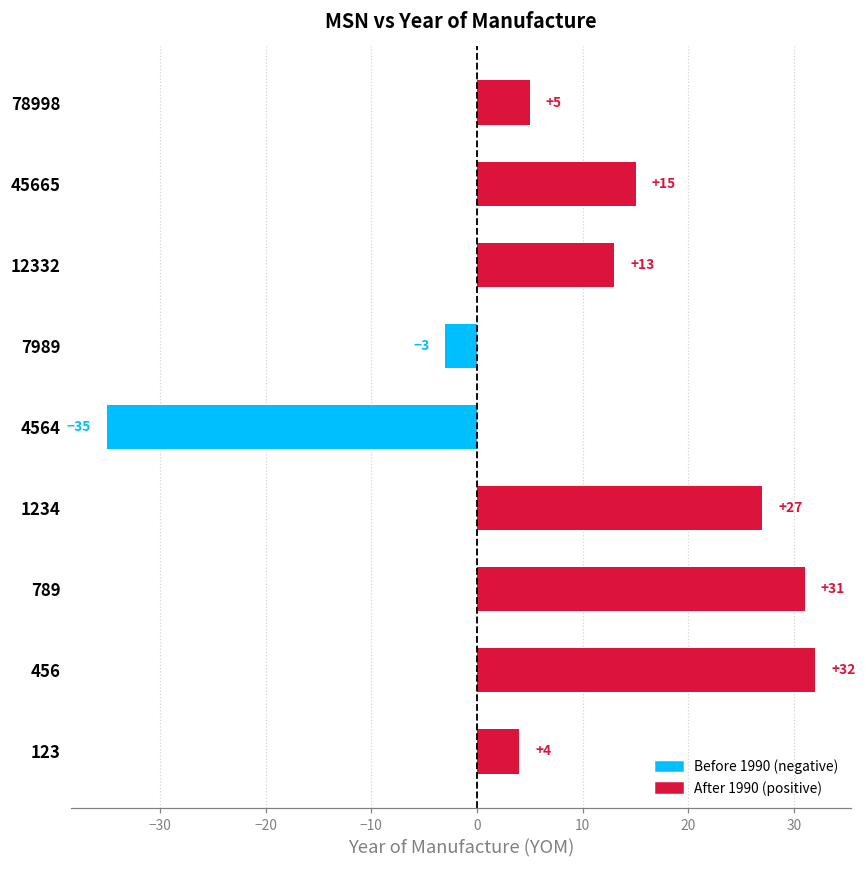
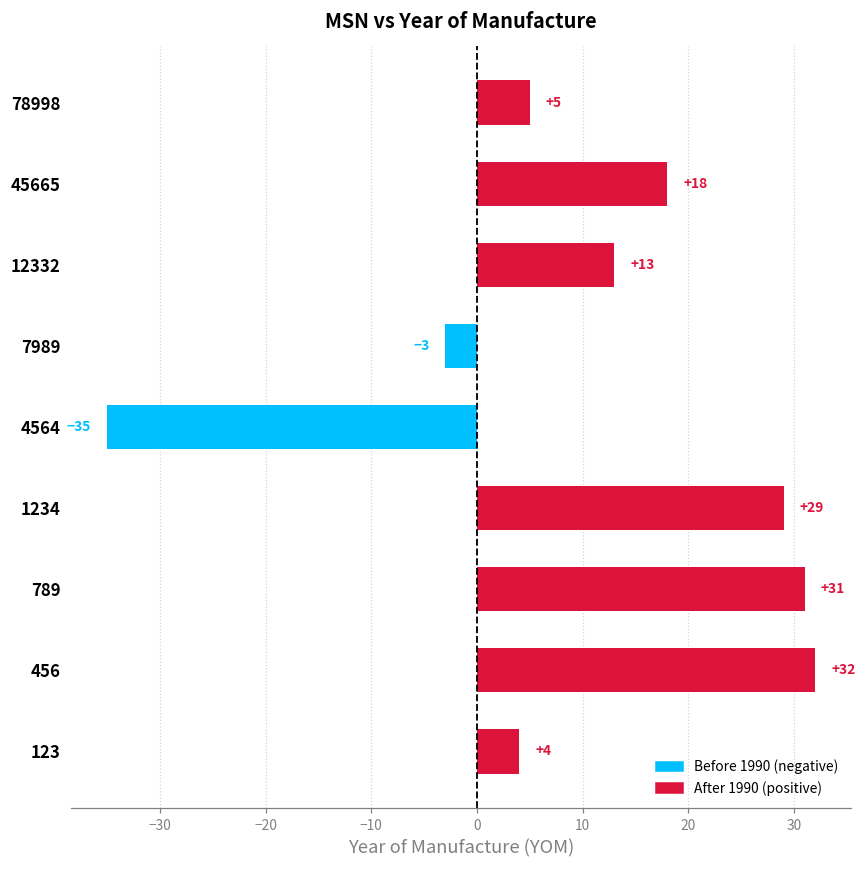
  {
    "78998": "+5",
-   "45665": "+15",
+   "45665": "+18",
    "12332": "+13",
    "7989": "-3",
    "4564": "-35",
-   "1234": "+27",
+   "1234": "+29",
    "789": "+31",
    "456": "+32",
    "123": "+4"
  }
